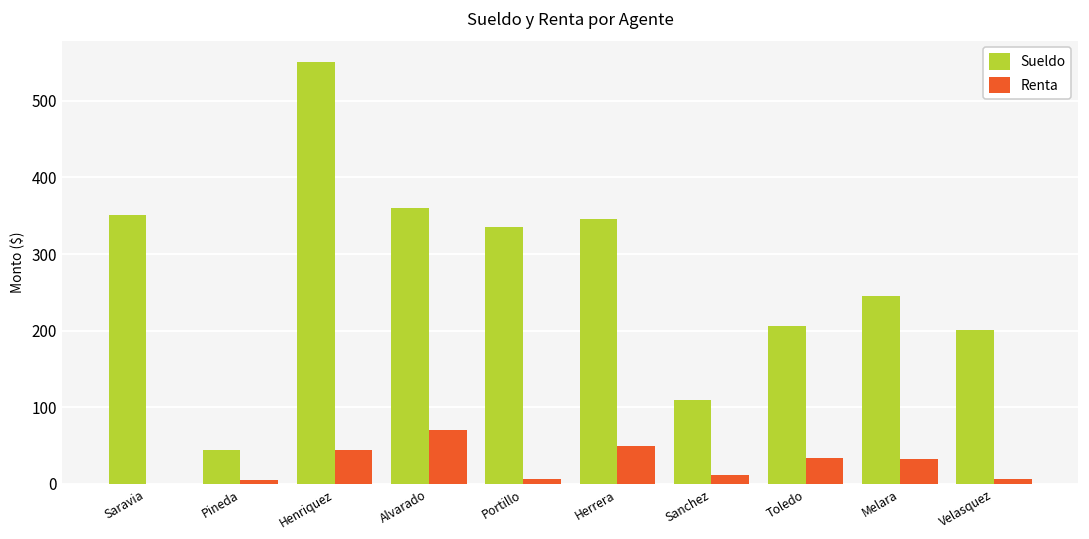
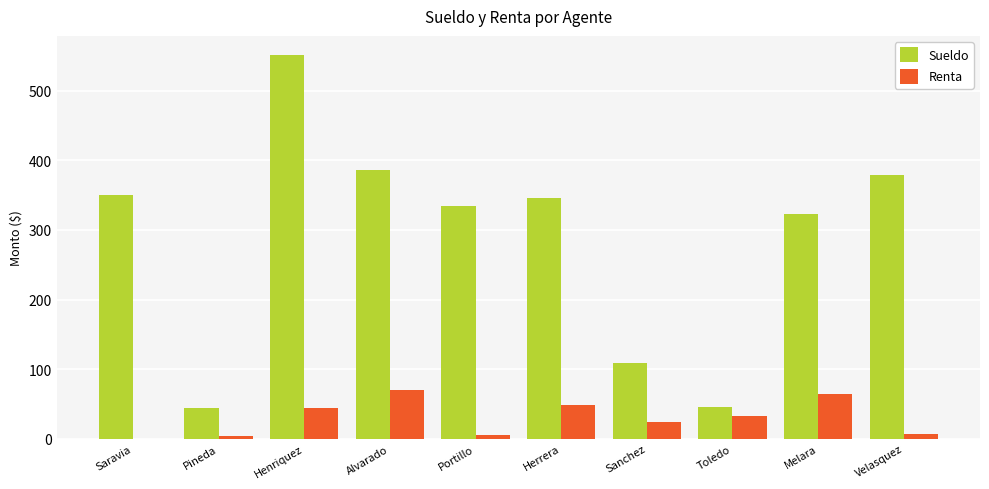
  {
    "Sueldo": {
      "Saravia": 350,
      "Pineda": 40,
      "Henriquez": 550,
-     "Alvarado": 360,
+     "Alvarado": 390,
      "Portillo": 330,
      "Herrera": 350,
      "Sanchez": 110,
-     "Toledo": 210,
-     "Melara": 250,
-     "Velasquez": 200
+     "Toledo": 50,
+     "Melara": 320,
+     "Velasquez": 380
    },
    "Renta": {
      "Saravia": 0,
      "Pineda": 0,
      "Henriquez": 40,
      "Alvarado": 70,
      "Portillo": 10,
      "Herrera": 50,
-     "Sanchez": 10,
+     "Sanchez": 20,
      "Toledo": 30,
-     "Melara": 30,
+     "Melara": 60,
      "Velasquez": 10
    }
  }
